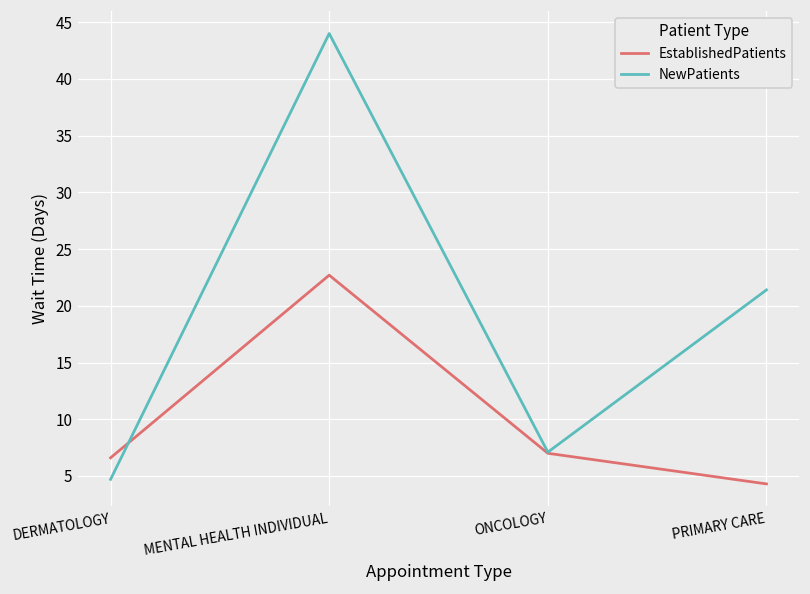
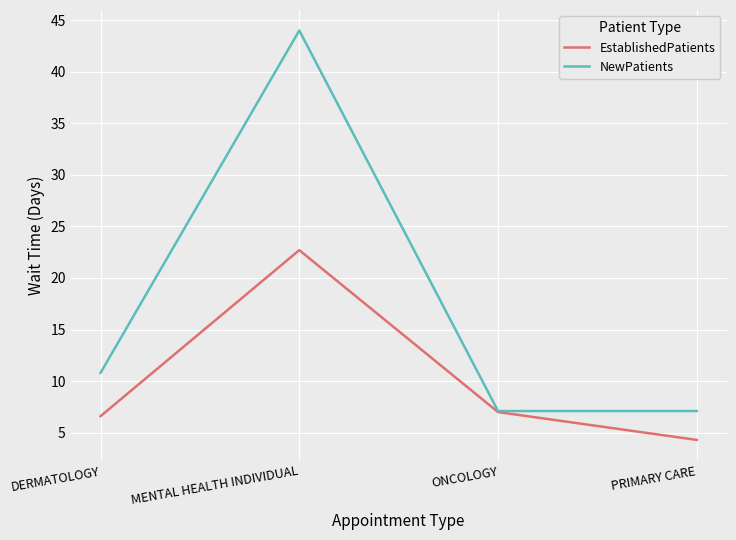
  {
    "EstablishedPatients": {
      "DERMATOLOGY": 6.6,
      "MENTAL HEALTH INDIVIDUAL": 22.7,
      "PRIMARY CARE": 4.3
    },
    "NewPatients": {
-     "DERMATOLOGY": 4.7,
+     "DERMATOLOGY": 10.8,
      "MENTAL HEALTH INDIVIDUAL": 44.0,
-     "PRIMARY CARE": 21.4
+     "PRIMARY CARE": 7.1
    }
  }
